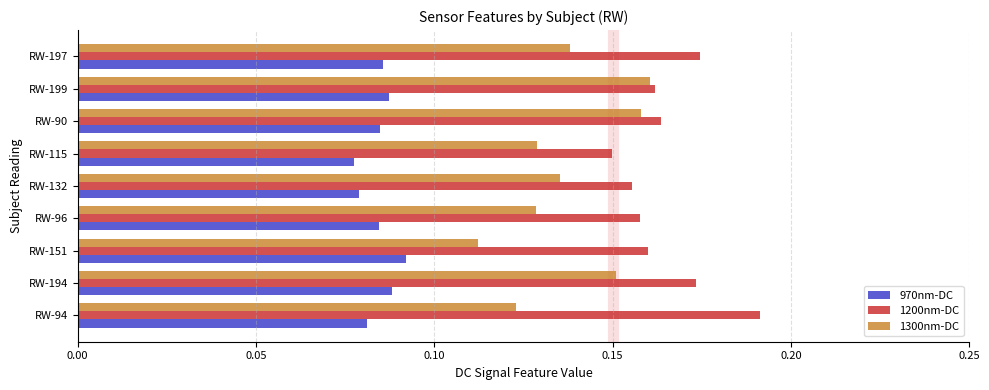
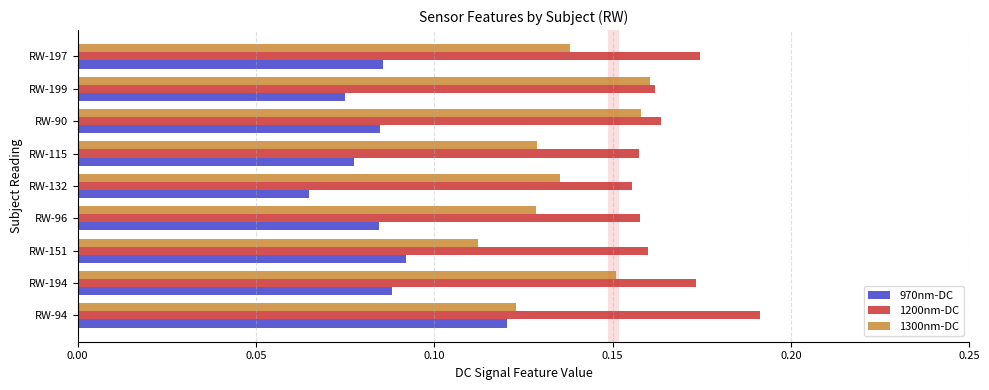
  {
    "970nm-DC": {
      "RW-197": 0.086,
-     "RW-199": 0.087,
+     "RW-199": 0.075,
      "RW-90": 0.085,
      "RW-115": 0.077,
-     "RW-132": 0.079,
+     "RW-132": 0.065,
      "RW-96": 0.085,
      "RW-151": 0.092,
      "RW-194": 0.088,
-     "RW-94": 0.081
+     "RW-94": 0.120
    },
    "1200nm-DC": {
      "RW-197": 0.175,
      "RW-199": 0.162,
      "RW-90": 0.164,
-     "RW-115": 0.150,
+     "RW-115": 0.157,
      "RW-132": 0.156,
      "RW-96": 0.158,
      "RW-151": 0.160,
      "RW-194": 0.174,
      "RW-94": 0.191
    },
    "1300nm-DC": {
      "RW-197": 0.138,
      "RW-199": 0.160,
      "RW-90": 0.158,
      "RW-115": 0.129,
      "RW-132": 0.135,
      "RW-96": 0.128,
      "RW-151": 0.112,
      "RW-194": 0.151,
      "RW-94": 0.123
    }
  }
